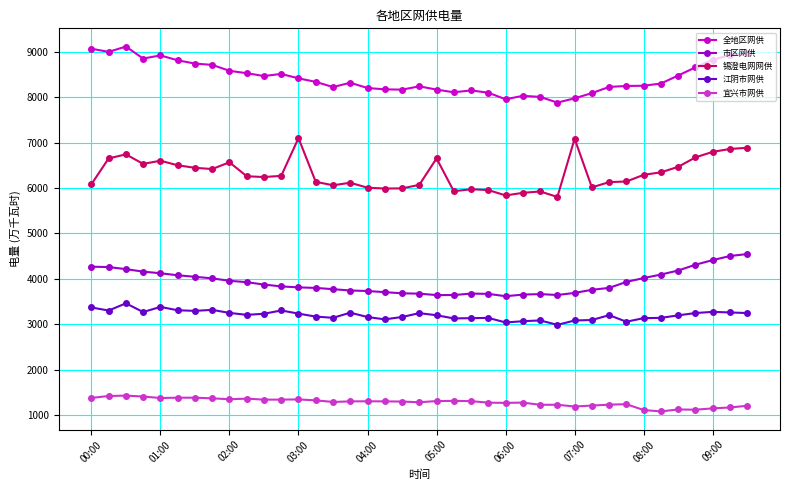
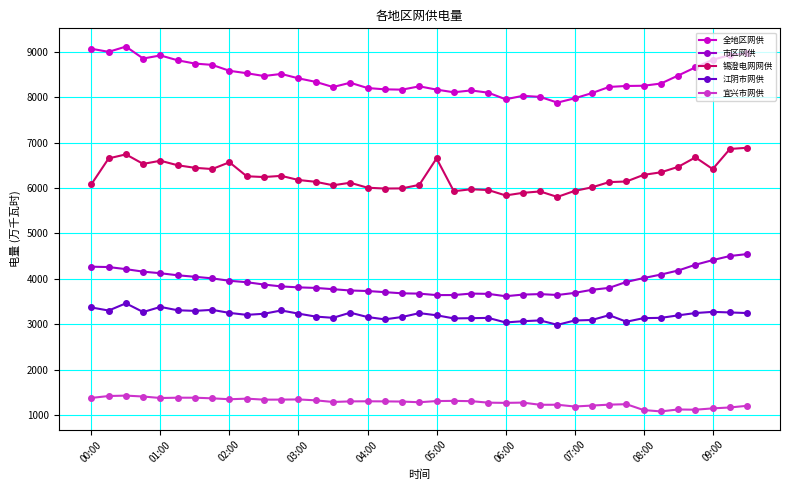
  {
    "锡澄电网网供": {
      "00:00": 6100,
      "01:00": 6600,
      "02:00": 6600,
-     "03:00": 7100,
+     "03:00": 6200,
      "04:00": 6000,
      "05:00": 6700,
      "06:00": 5800,
-     "07:00": 7100,
+     "07:00": 5900,
      "08:00": 6300,
-     "09:00": 6800
+     "09:00": 6400
    }
  }
